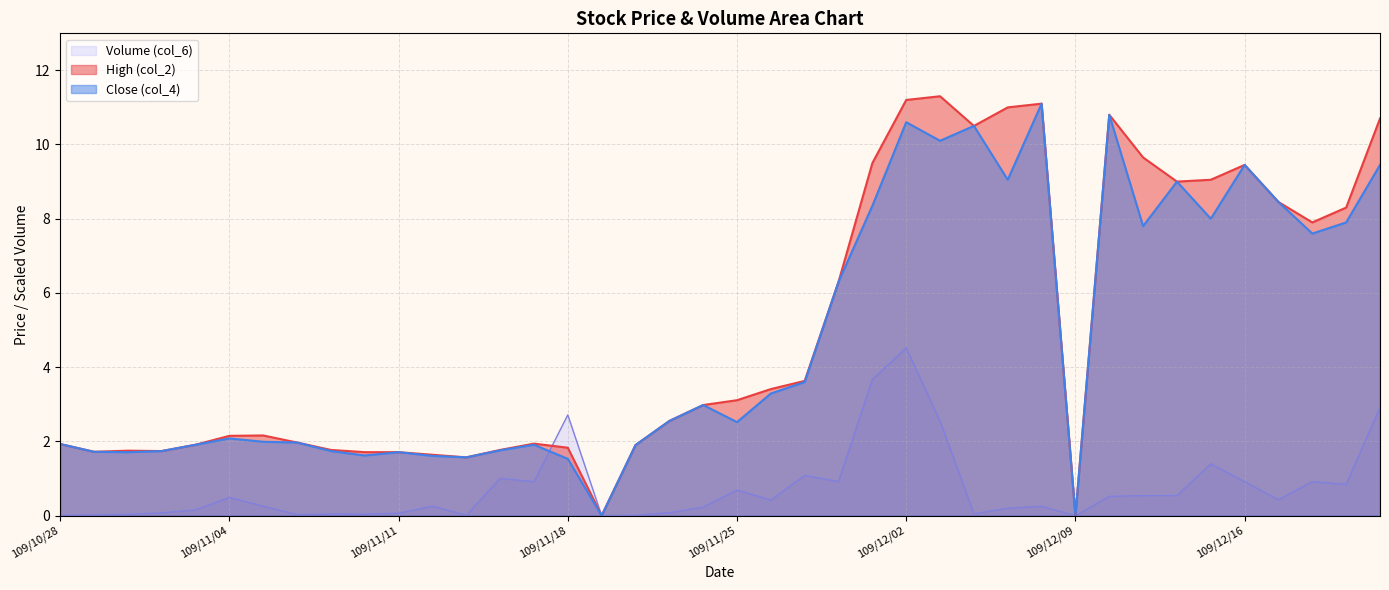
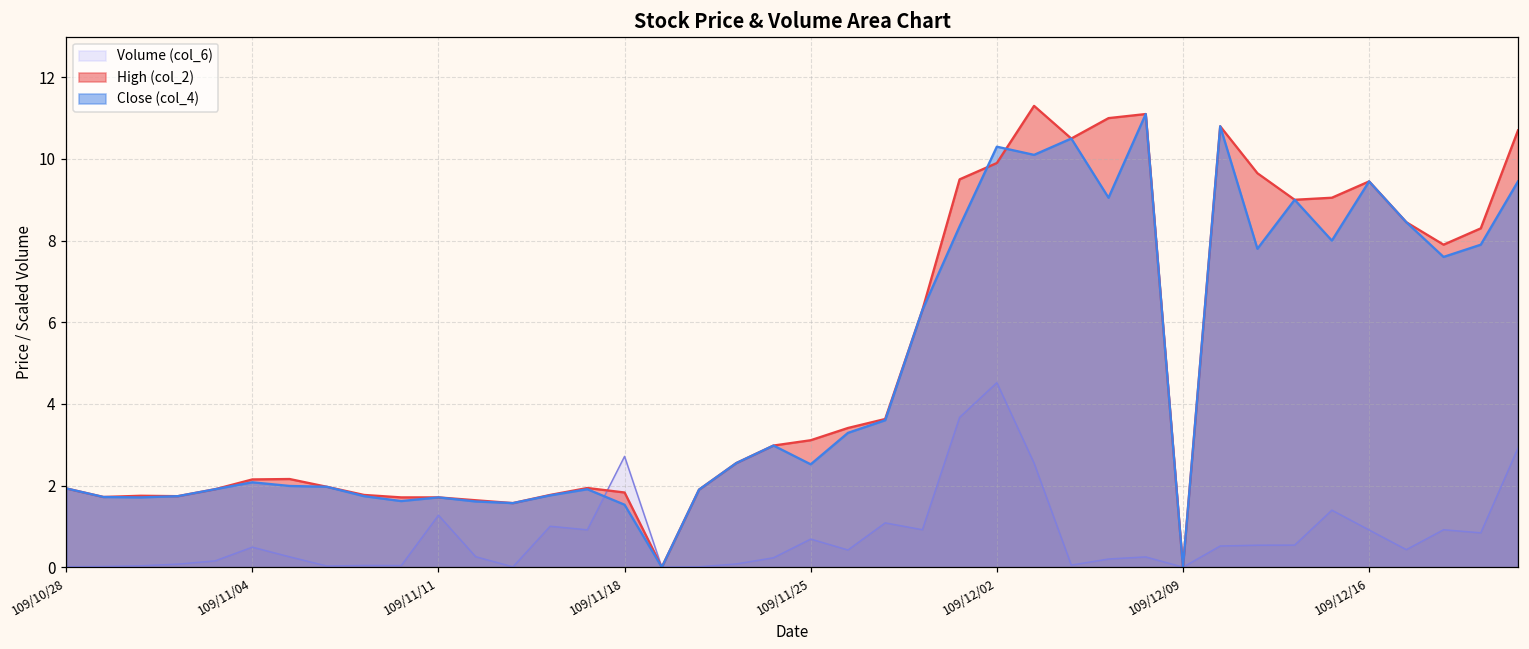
  {
    "Volume (col_6)": {
      "109/10/28": 0.0,
      "109/11/04": 0.5,
-     "109/11/11": 0.1,
+     "109/11/11": 1.3,
      "109/11/18": 2.7,
      "109/11/25": 0.7,
      "109/12/02": 4.5,
      "109/12/16": 0.9
    },
    "High (col_2)": {
      "109/11/04": 2.2,
      "109/11/18": 1.8,
      "109/11/25": 3.1,
-     "109/12/02": 11.2
+     "109/12/02": 9.9
    },
    "Close (col_4)": {
      "109/11/04": 2.1,
      "109/11/18": 1.5,
      "109/11/25": 2.5,
-     "109/12/02": 10.6
+     "109/12/02": 10.3
    }
  }
